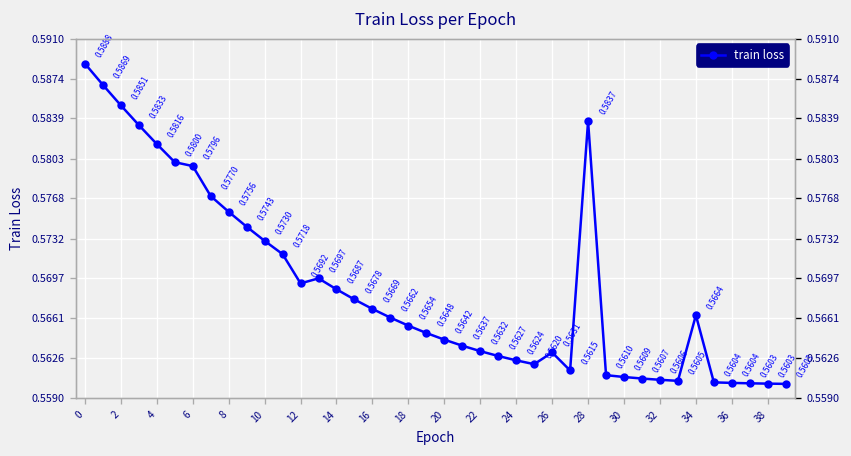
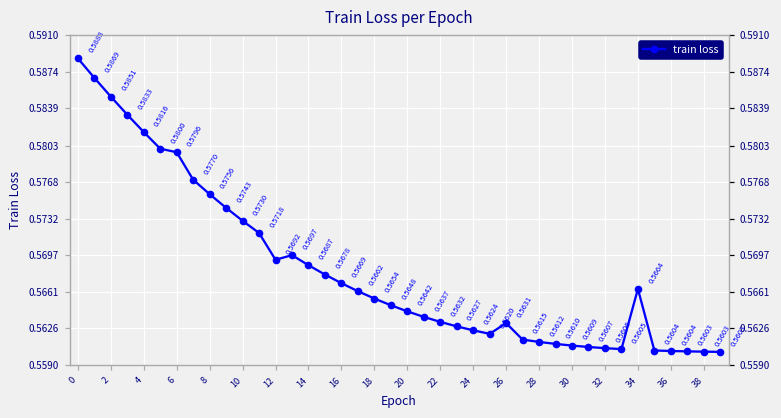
  {
    "0": 0.5888,
    "2": 0.5851,
    "4": 0.5816,
    "6": 0.5796,
    "8": 0.5756,
    "10": 0.5730,
    "14": 0.5687,
    "16": 0.5669,
    "18": 0.5654,
    "20": 0.5642,
    "22": 0.5632,
    "24": 0.5624,
    "26": 0.5631,
-   "28": 0.5837,
+   "28": 0.5612,
    "30": 0.5609,
    "32": 0.5606,
    "34": 0.5664,
    "36": 0.5604,
    "38": 0.5603
  }
